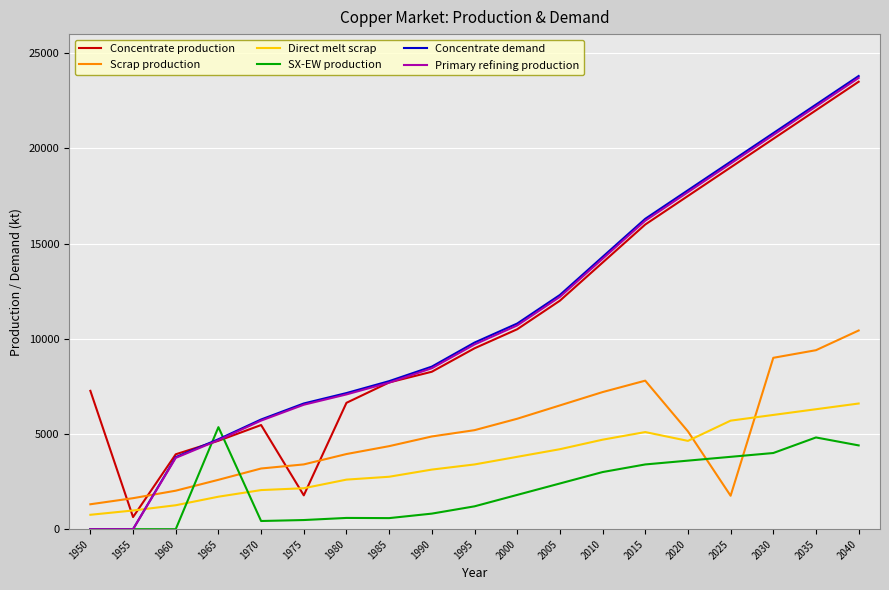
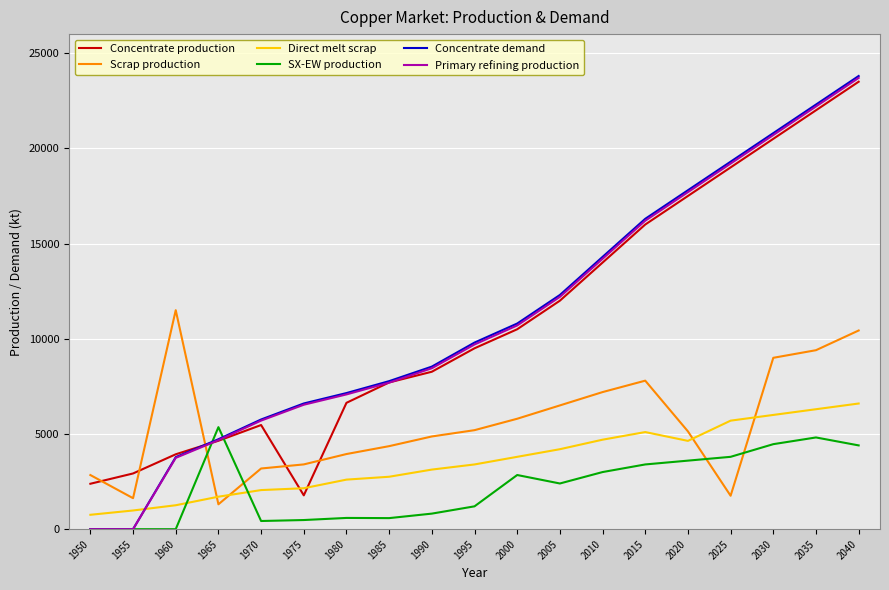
  {
    "Concentrate production": {
-     "1950": 7300,
-     "1955": 600,
+     "1950": 2400,
+     "1955": 2900,
      "1960": 3900,
      "1970": 5500,
      "1975": 1800,
      "1980": 6600,
      "1990": 8300,
      "1995": 9500,
      "2000": 10500,
      "2005": 12000,
      "2010": 14000,
      "2015": 16000,
      "2020": 17500,
      "2025": 19000,
      "2030": 20500,
      "2035": 22000,
      "2040": 23500
    },
    "Scrap production": {
-     "1950": 1300,
+     "1950": 2800,
      "1955": 1600,
-     "1960": 2000,
-     "1965": 2600,
+     "1960": 11500,
+     "1965": 1300,
      "1970": 3200,
      "1975": 3400,
      "1980": 3900,
      "1985": 4400,
      "1990": 4900,
      "1995": 5200,
      "2000": 5800,
      "2005": 6500,
      "2010": 7200,
      "2015": 7800,
      "2020": 5100,
      "2025": 1800,
      "2030": 9000,
      "2035": 9400,
      "2040": 10400
    },
    "Direct melt scrap": {
      "1950": 800,
      "1955": 1000,
      "1960": 1300,
      "1965": 1700,
      "1970": 2100,
      "1975": 2200,
      "1980": 2600,
      "1985": 2800,
      "1990": 3100,
      "1995": 3400,
      "2000": 3800,
      "2005": 4200,
      "2010": 4700,
      "2015": 5100,
      "2020": 4600,
      "2025": 5700,
      "2030": 6000,
      "2035": 6300,
      "2040": 6600
    },
    "SX-EW production": {
      "1960": 0,
      "1965": 5400,
      "1970": 400,
      "1975": 500,
      "1980": 600,
      "1985": 600,
      "1990": 800,
      "1995": 1200,
-     "2000": 1800,
+     "2000": 2800,
      "2005": 2400,
      "2010": 3000,
      "2015": 3400,
      "2020": 3600,
      "2025": 3800,
-     "2030": 4000,
+     "2030": 4500,
      "2035": 4800,
      "2040": 4400
    }
  }
